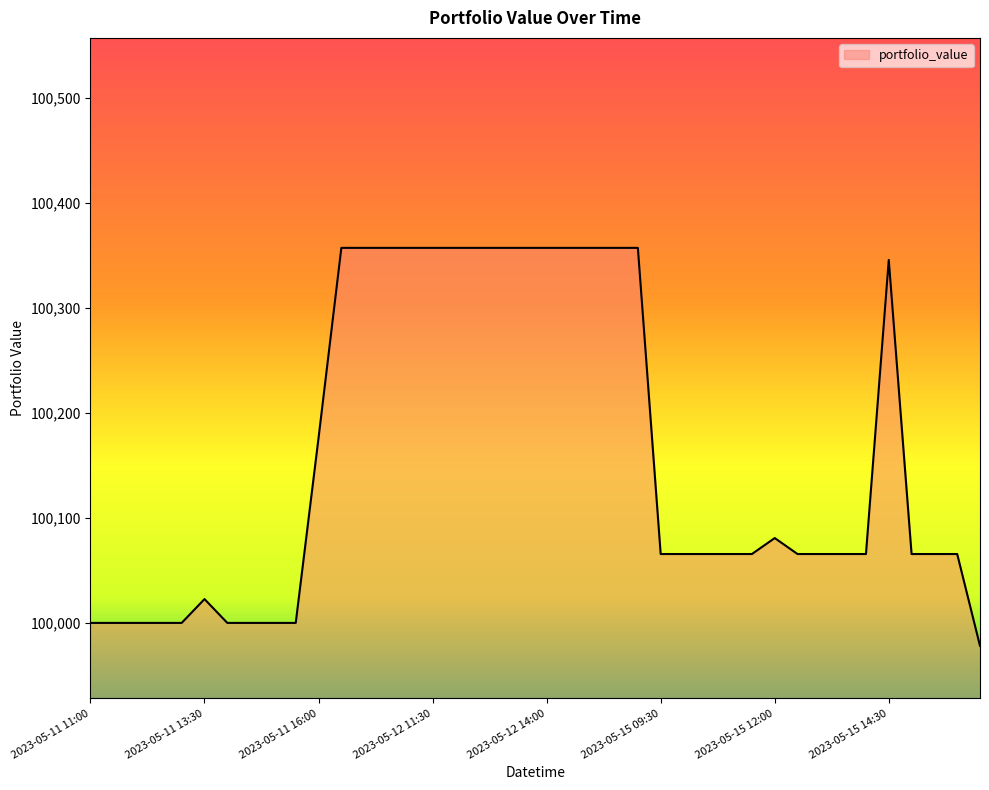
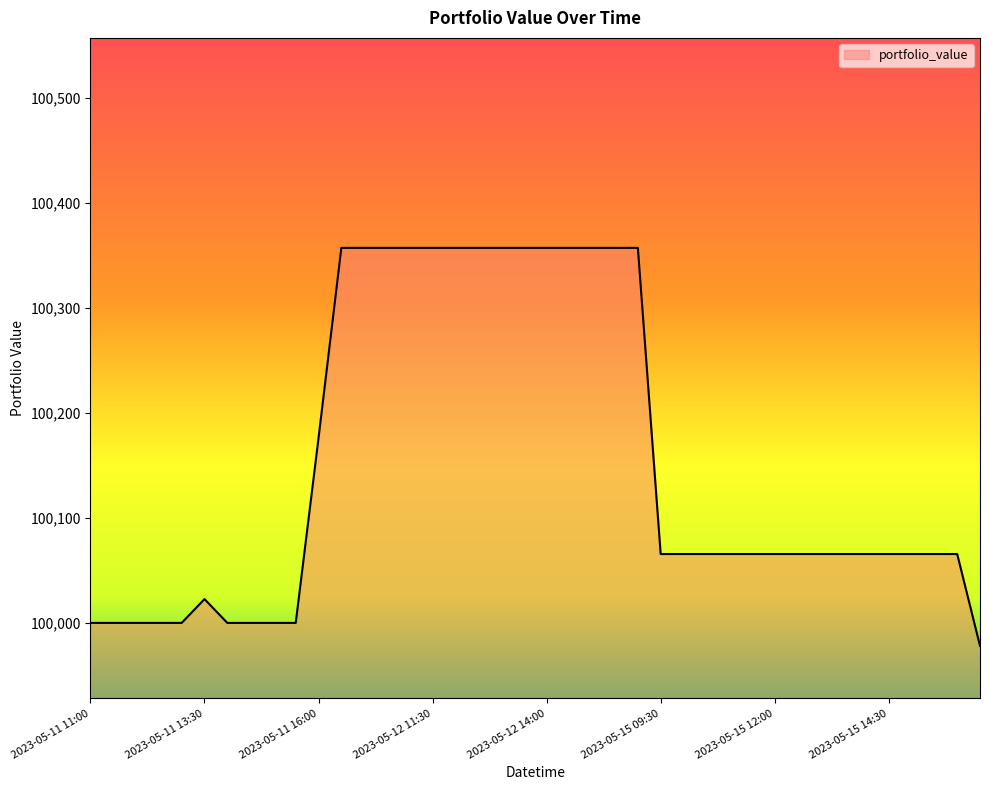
  {
    "2023-05-11 11:00": "100,000",
    "2023-05-11 13:30": "100,023",
    "2023-05-11 16:00": "100,176",
    "2023-05-12 11:30": "100,357",
    "2023-05-12 14:00": "100,357",
    "2023-05-15 09:30": "100,066",
-   "2023-05-15 12:00": "100,081",
-   "2023-05-15 14:30": "100,346"
+   "2023-05-15 12:00": "100,066",
+   "2023-05-15 14:30": "100,066"
  }
